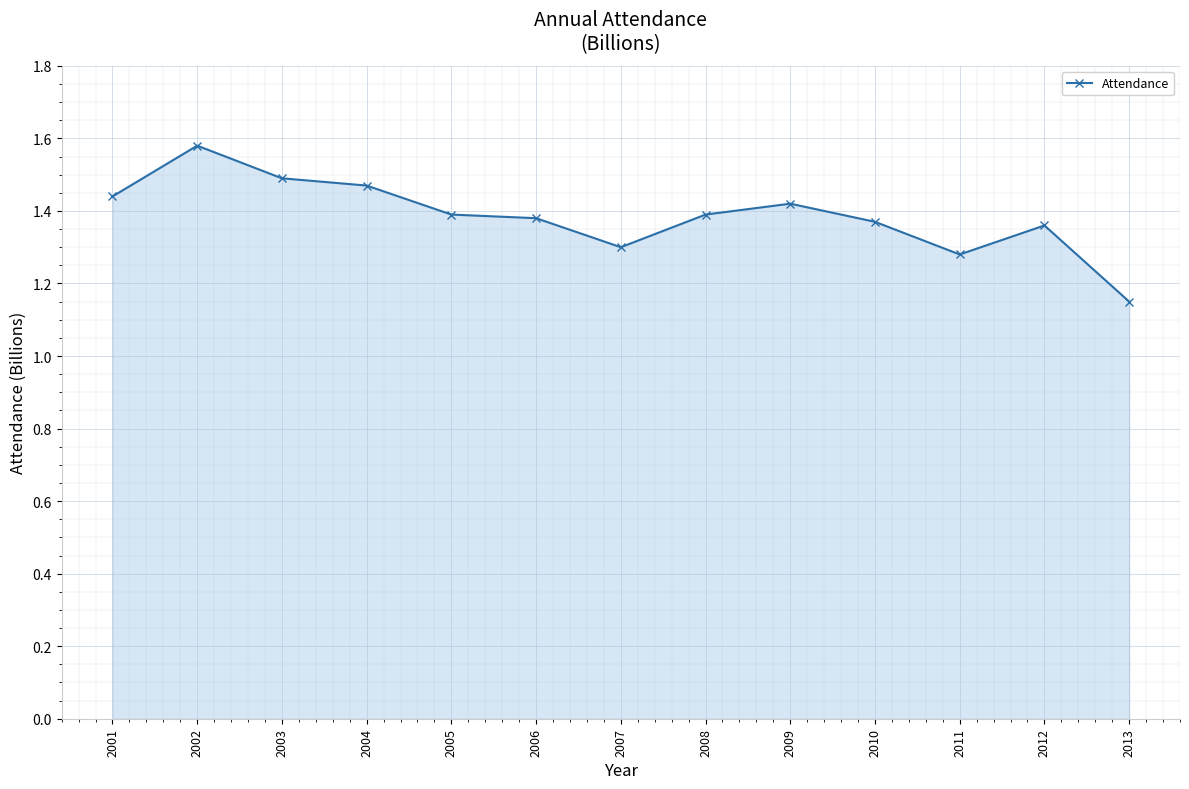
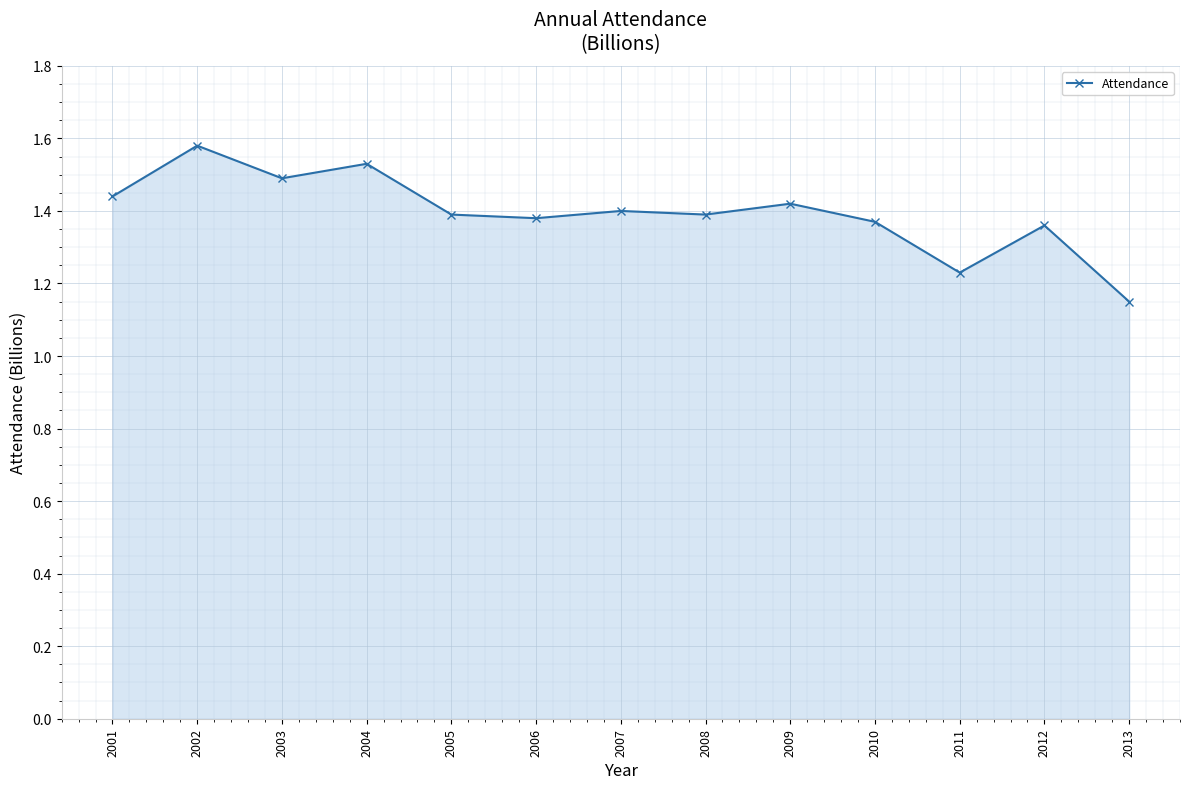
  {
    "2001": 1.44,
    "2002": 1.58,
    "2003": 1.49,
-   "2004": 1.47,
+   "2004": 1.53,
    "2005": 1.39,
    "2006": 1.38,
-   "2007": 1.3,
+   "2007": 1.4,
    "2008": 1.39,
    "2009": 1.42,
    "2010": 1.37,
-   "2011": 1.28,
+   "2011": 1.23,
    "2012": 1.36,
    "2013": 1.15
  }
